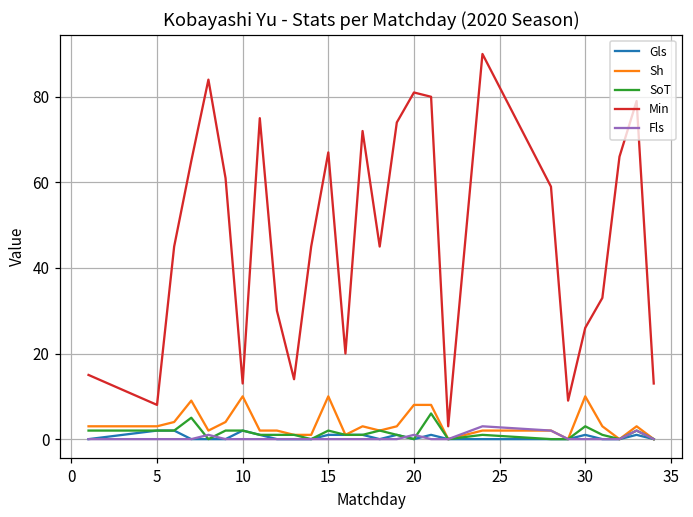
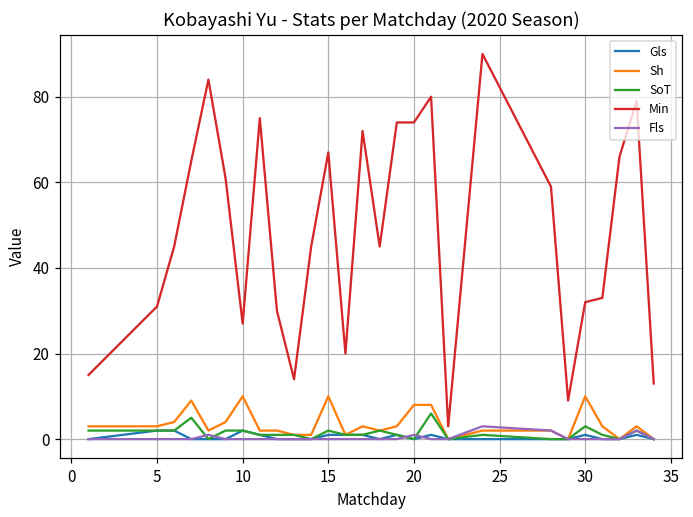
  {
    "Gls": {
      "15": 1,
      "30": 1
    },
    "Sh": {
      "5": 3,
      "10": 10,
      "15": 10,
      "20": 8,
      "30": 10
    },
    "SoT": {
      "15": 2,
      "30": 3
    },
    "Min": {
-     "5": 8,
-     "10": 13,
+     "5": 31,
+     "10": 27,
      "15": 67,
-     "20": 81,
-     "30": 26
+     "20": 74,
+     "30": 32
    },
    "Fls": {
      "5": 0,
      "10": 0,
      "15": 0,
      "20": 1,
      "30": 0
    }
  }
